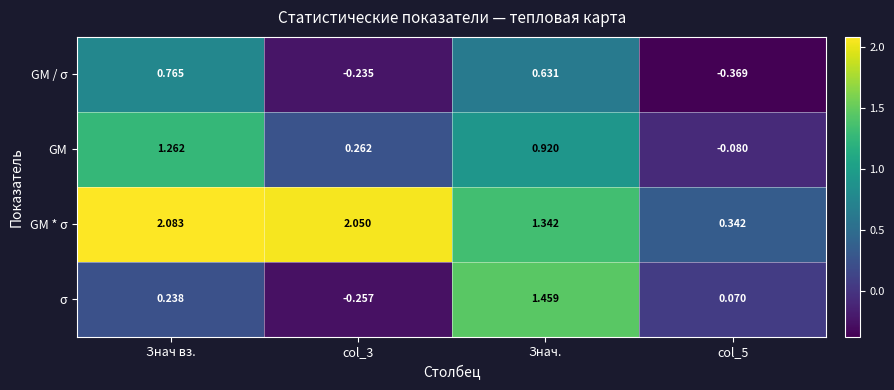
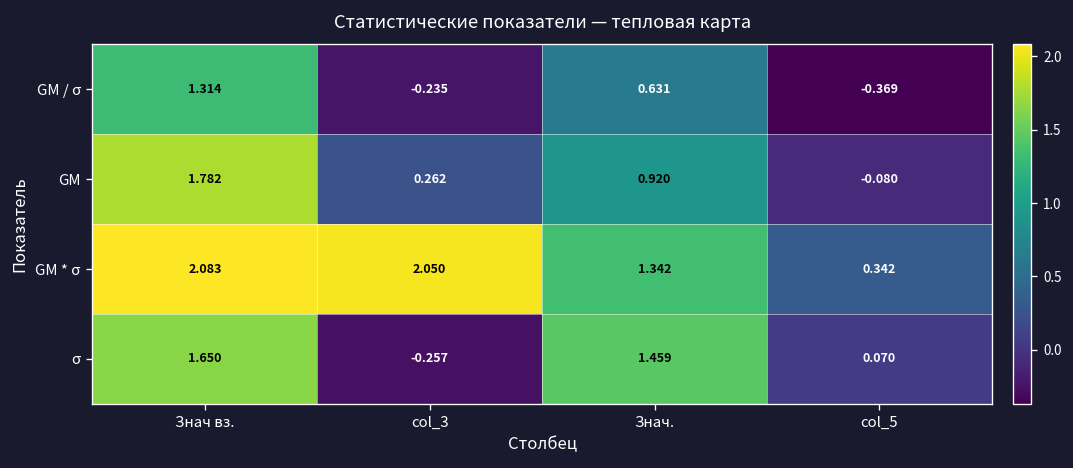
  {
    "GM / σ": {
-     "Знач вз.": 0.765,
+     "Знач вз.": 1.314,
      "col_3": -0.235,
      "Знач.": 0.631,
      "col_5": -0.369
    },
    "GM": {
-     "Знач вз.": 1.262,
+     "Знач вз.": 1.782,
      "col_3": 0.262,
      "Знач.": 0.920,
      "col_5": -0.080
    },
    "GM * σ": {
      "Знач вз.": 2.083,
      "col_3": 2.050,
      "Знач.": 1.342,
      "col_5": 0.342
    },
    "σ": {
-     "Знач вз.": 0.238,
+     "Знач вз.": 1.650,
      "col_3": -0.257,
      "Знач.": 1.459,
      "col_5": 0.070
    }
  }
